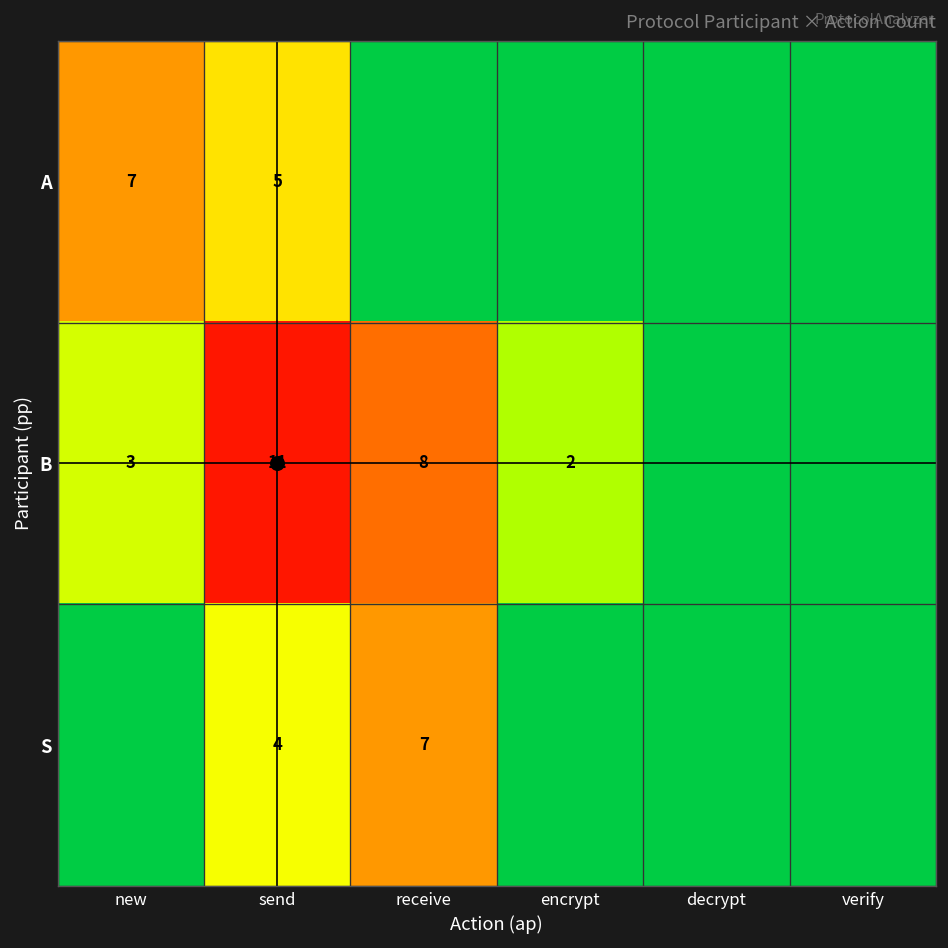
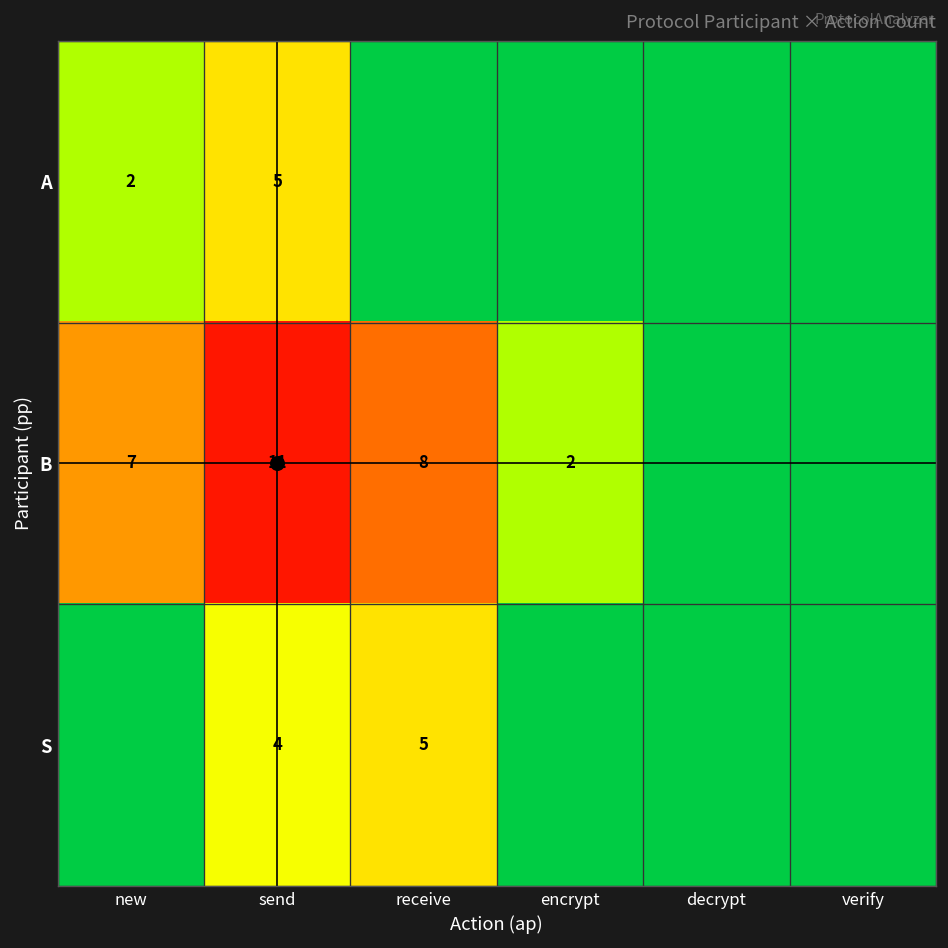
  {
    "A": {
-     "new": 7,
+     "new": 2,
      "send": 5
    },
    "B": {
-     "new": 3,
+     "new": 7,
      "receive": 8,
      "encrypt": 2
    },
    "S": {
      "send": 4,
-     "receive": 7
+     "receive": 5
    }
  }
